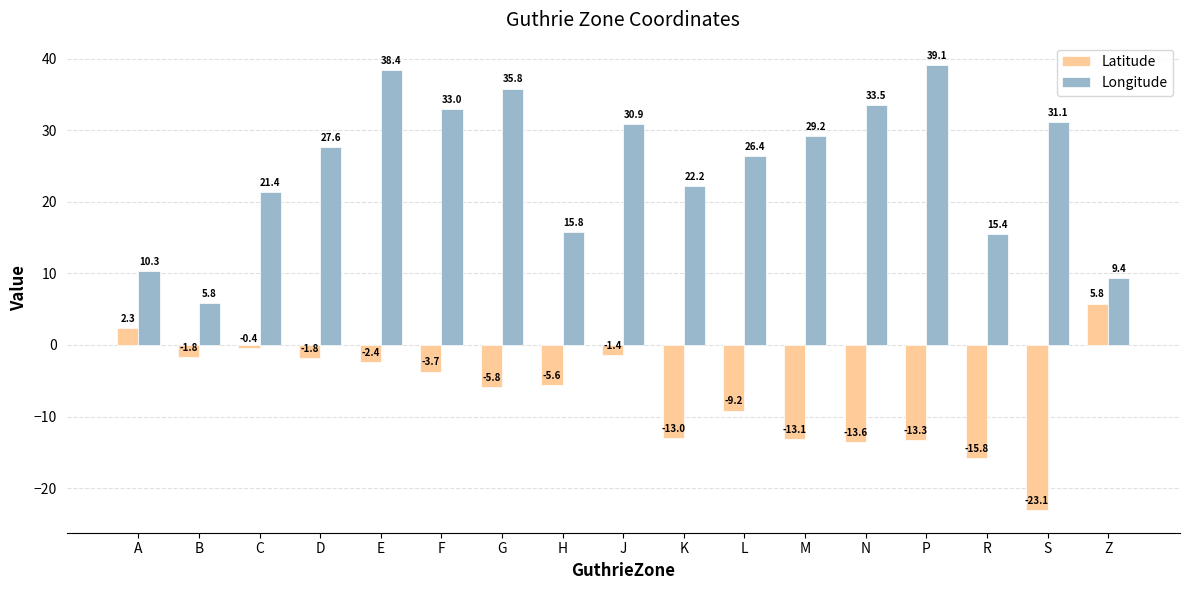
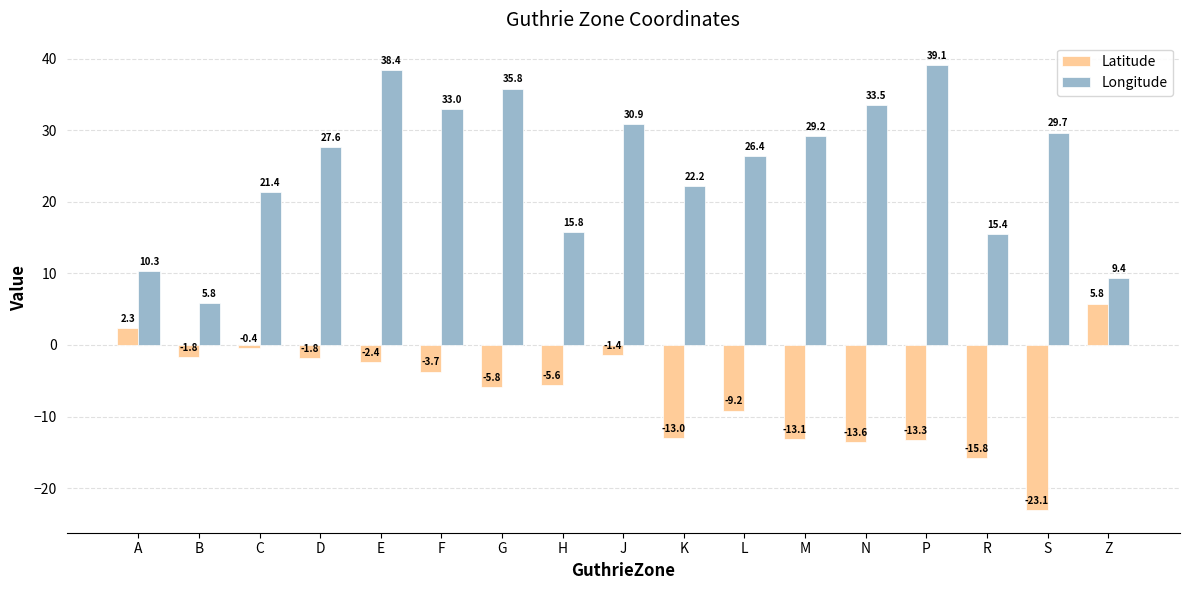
  {
    "Latitude": {
      "A": 2.3,
      "B": -1.8,
      "C": -0.4,
      "D": -1.8,
      "E": -2.4,
      "F": -3.7,
      "G": -5.8,
      "H": -5.6,
      "J": -1.4,
      "K": -13.0,
      "L": -9.2,
      "M": -13.1,
      "N": -13.6,
      "P": -13.3,
      "R": -15.8,
      "S": -23.1,
      "Z": 5.8
    },
    "Longitude": {
      "A": 10.3,
      "B": 5.8,
      "C": 21.4,
      "D": 27.6,
      "E": 38.4,
      "F": 33.0,
      "G": 35.8,
      "H": 15.8,
      "J": 30.9,
      "K": 22.2,
      "L": 26.4,
      "M": 29.2,
      "N": 33.5,
      "P": 39.1,
      "R": 15.4,
-     "S": 31.1,
+     "S": 29.7,
      "Z": 9.4
    }
  }
